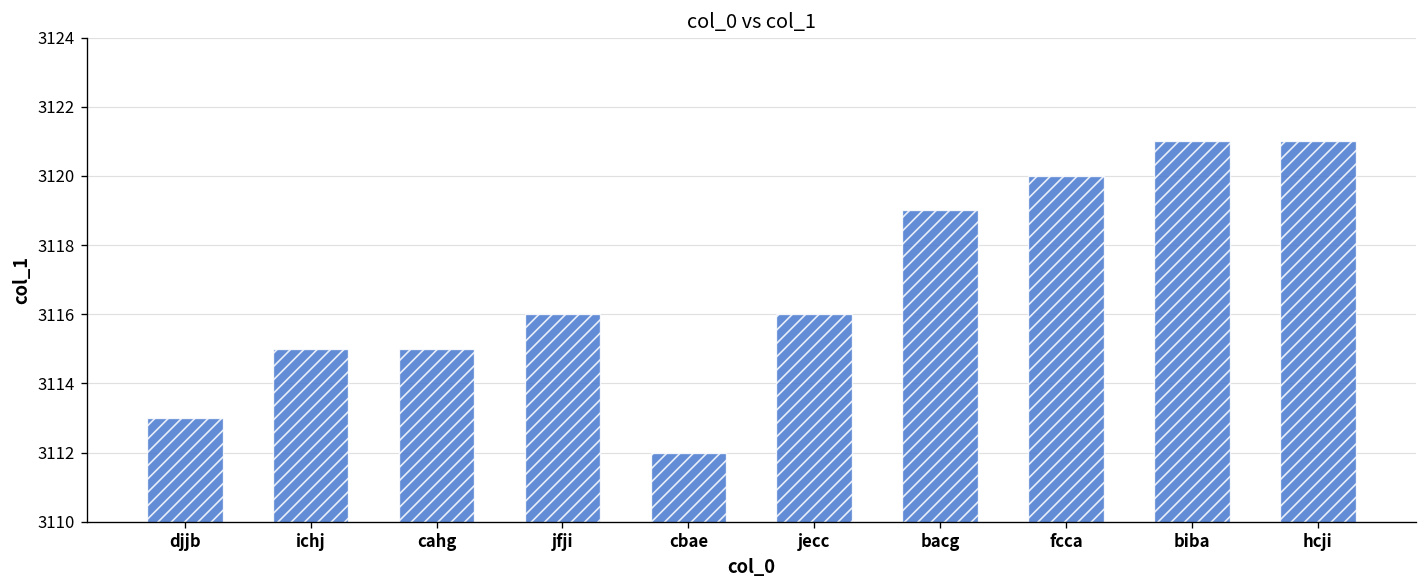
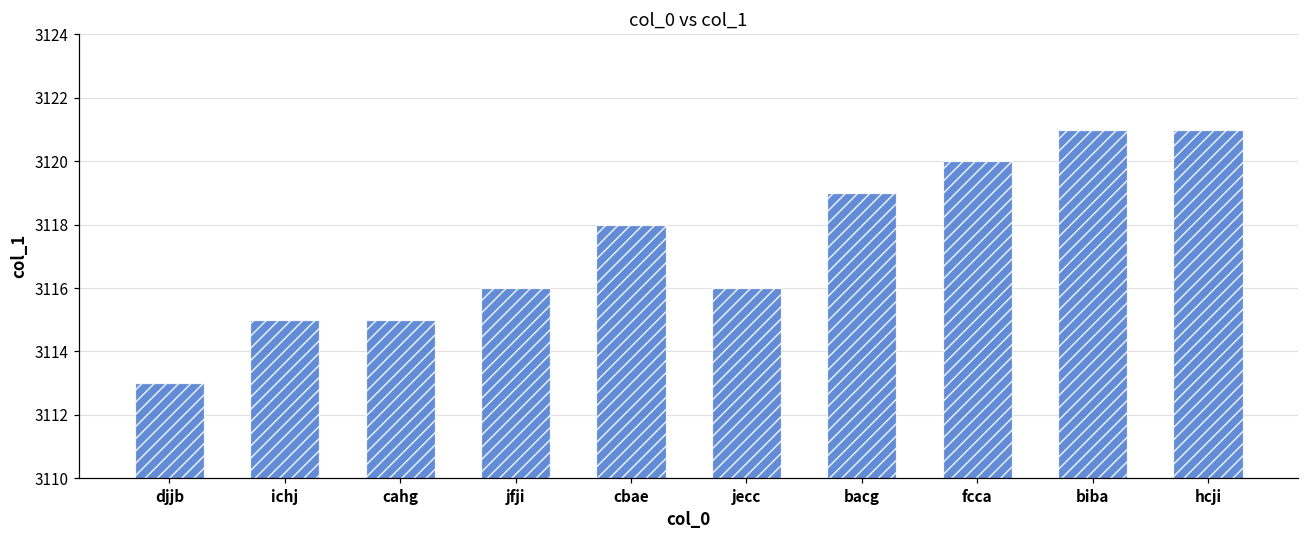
  {
    "djjb": 3113,
    "ichj": 3115,
    "cahg": 3115,
    "jfji": 3116,
-   "cbae": 3112,
+   "cbae": 3118,
    "jecc": 3116,
    "bacg": 3119,
    "fcca": 3120,
    "biba": 3121,
    "hcji": 3121
  }
